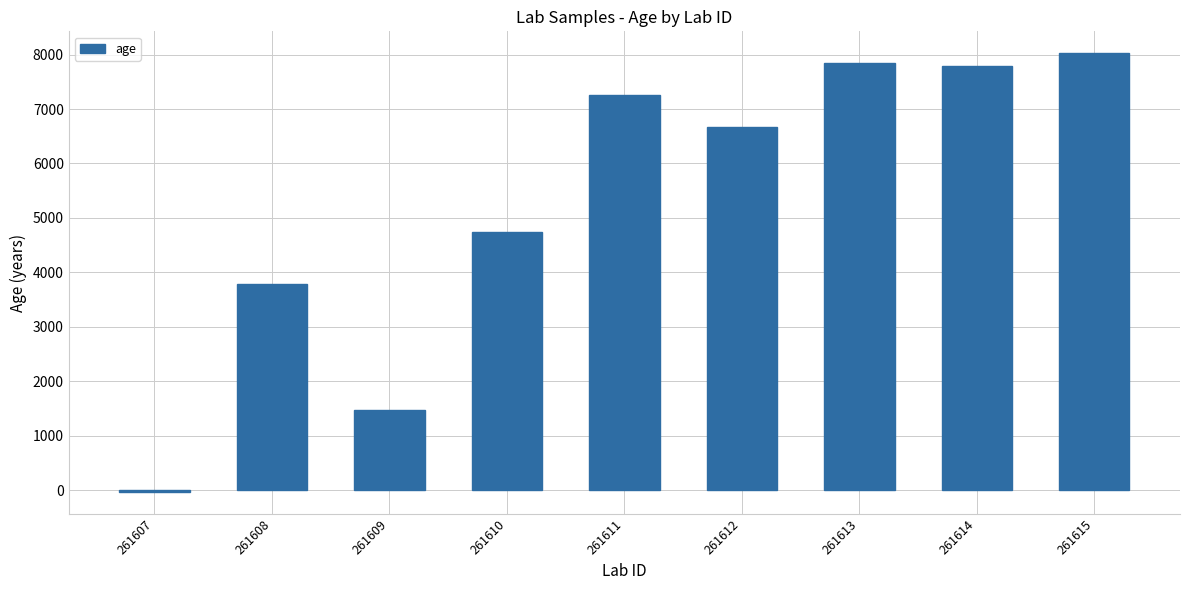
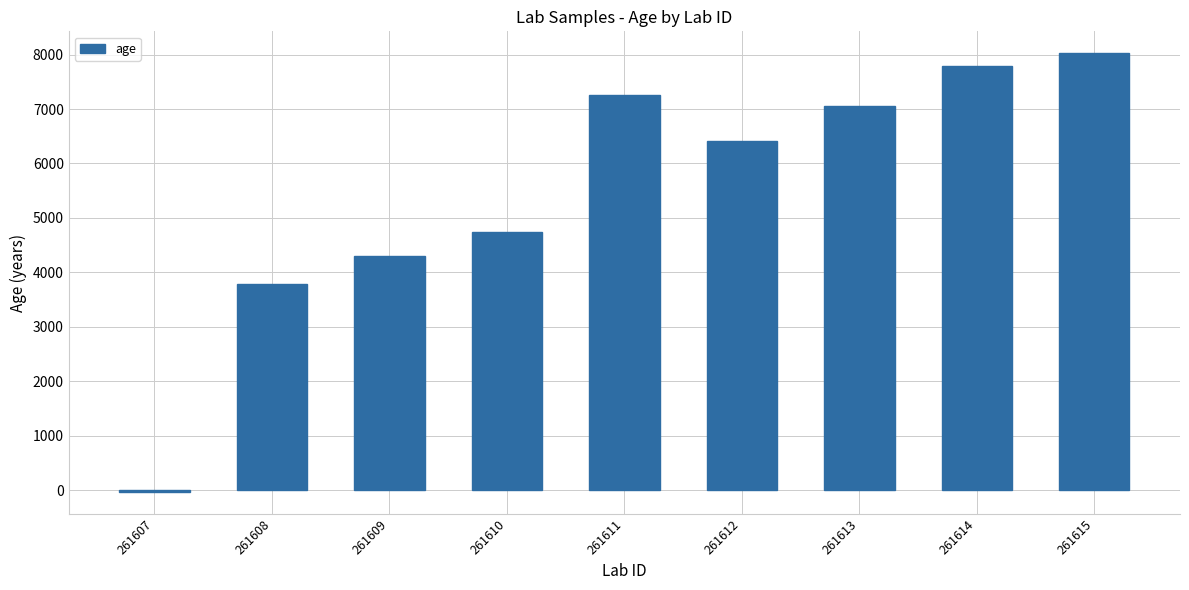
  {
    "261608": 3800,
-   "261609": 1500,
+   "261609": 4300,
    "261610": 4700,
    "261611": 7300,
-   "261612": 6700,
-   "261613": 7800,
+   "261612": 6400,
+   "261613": 7100,
    "261614": 7800,
    "261615": 8000
  }
